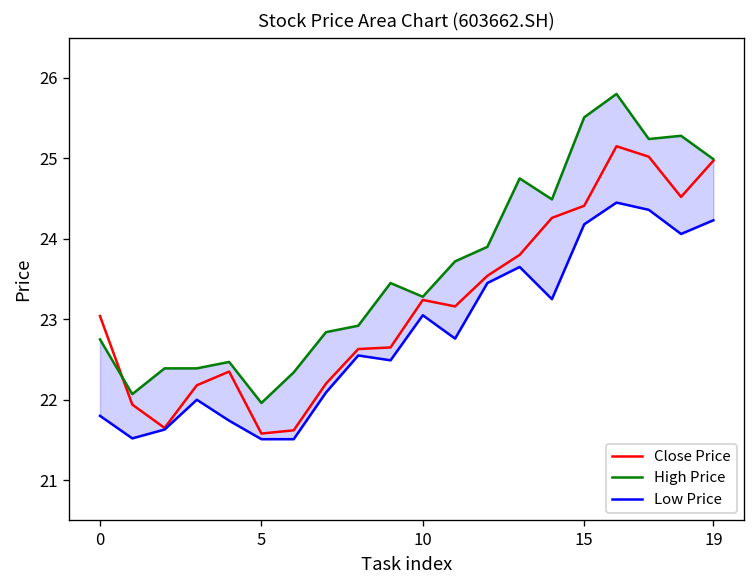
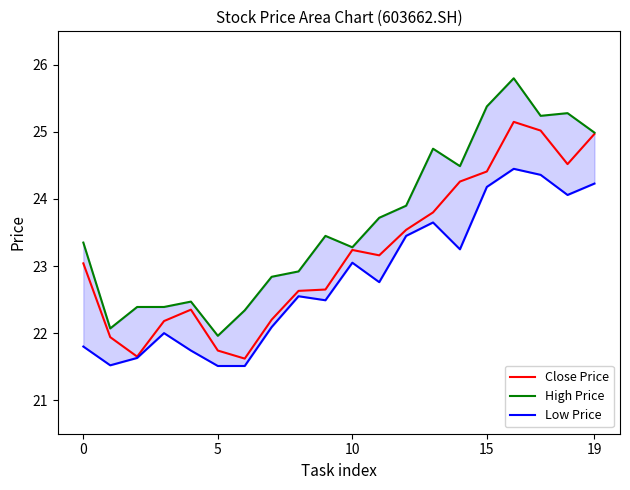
  {
    "Close Price": {
      "0": 23.0,
-     "5": 21.6,
+     "5": 21.7,
      "10": 23.2,
      "15": 24.4
    },
    "High Price": {
-     "0": 22.8,
+     "0": 23.4,
      "5": 22.0,
      "10": 23.3,
-     "15": 25.5
+     "15": 25.4
    },
    "Low Price": {
      "0": 21.8,
      "5": 21.5,
      "10": 23.1,
      "15": 24.2,
      "19": 24.2
    }
  }
